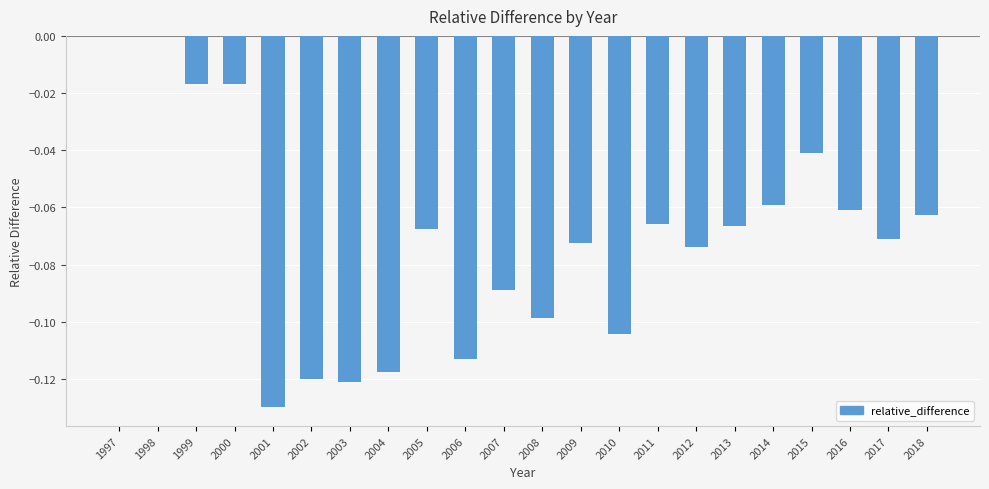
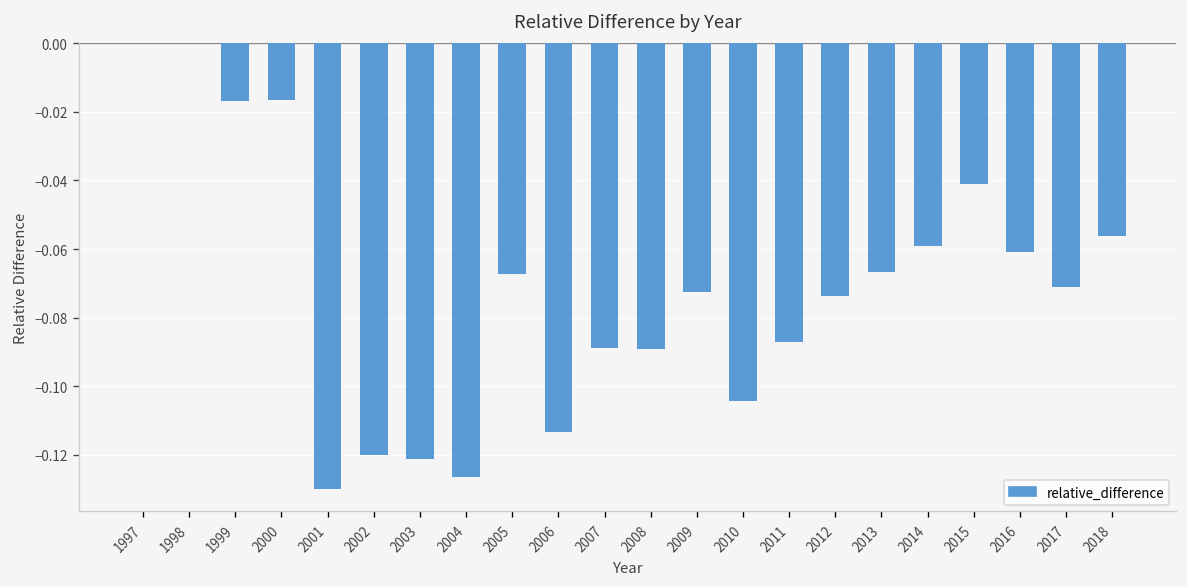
  {
    "1997": 0.000,
    "1998": 0.000,
    "1999": -0.017,
    "2000": -0.017,
    "2001": -0.130,
    "2002": -0.120,
    "2003": -0.121,
-   "2004": -0.118,
+   "2004": -0.127,
    "2005": -0.067,
    "2006": -0.113,
    "2007": -0.089,
-   "2008": -0.099,
+   "2008": -0.089,
    "2009": -0.072,
    "2010": -0.104,
-   "2011": -0.066,
+   "2011": -0.087,
    "2012": -0.074,
    "2013": -0.067,
    "2014": -0.059,
    "2015": -0.041,
    "2016": -0.061,
    "2017": -0.071,
-   "2018": -0.063
+   "2018": -0.056
  }
